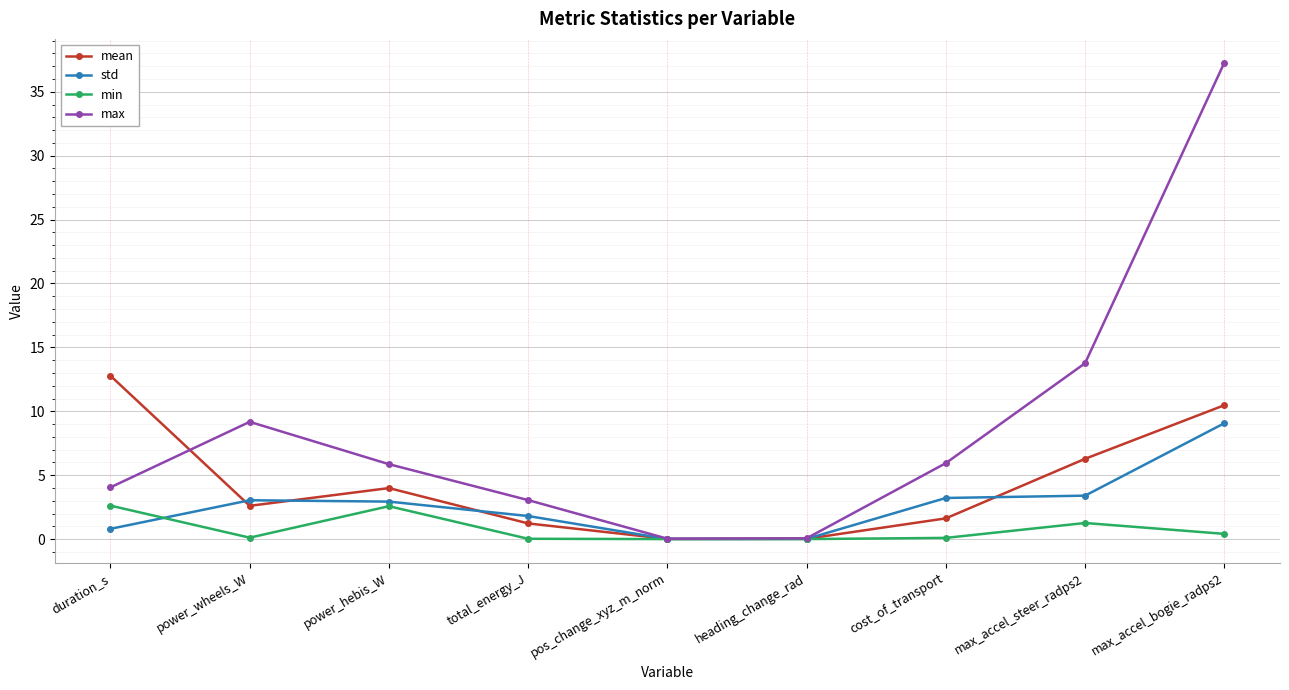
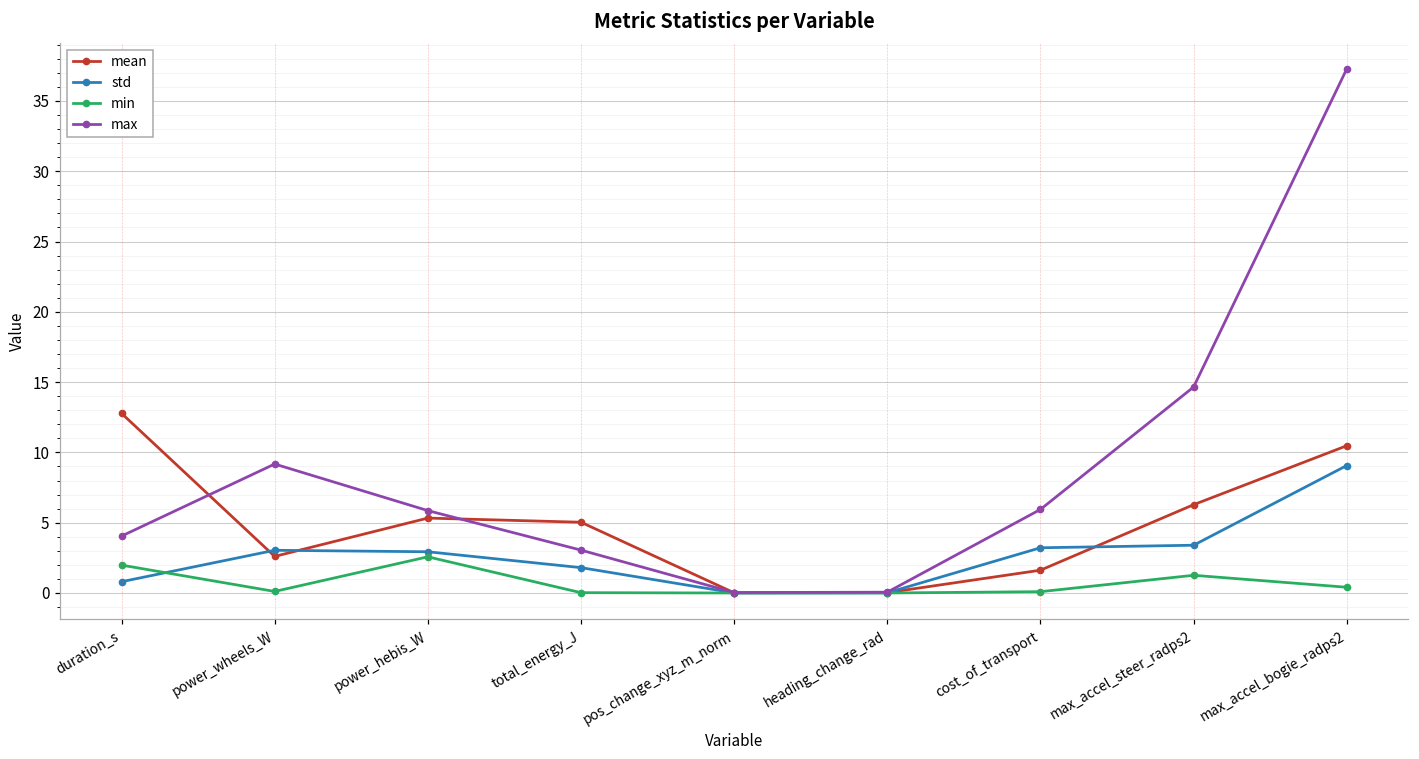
  {
    "mean": {
      "duration_s": 12.8,
      "power_wheels_W": 2.6,
-     "power_hebis_W": 4.0,
-     "total_energy_J": 1.2,
+     "power_hebis_W": 5.3,
+     "total_energy_J": 5.0,
      "cost_of_transport": 1.6,
      "max_accel_steer_radps2": 6.3,
      "max_accel_bogie_radps2": 10.5
    },
    "std": {
      "duration_s": 0.8,
      "power_wheels_W": 3.0,
      "power_hebis_W": 2.9,
      "total_energy_J": 1.8,
      "cost_of_transport": 3.2,
      "max_accel_steer_radps2": 3.4,
      "max_accel_bogie_radps2": 9.1
    },
    "min": {
-     "duration_s": 2.6,
+     "duration_s": 2.0,
      "power_wheels_W": 0.1,
      "power_hebis_W": 2.6,
      "total_energy_J": 0.0,
      "cost_of_transport": 0.1,
      "max_accel_steer_radps2": 1.3,
      "max_accel_bogie_radps2": 0.4
    },
    "max": {
      "duration_s": 4.0,
      "power_wheels_W": 9.2,
      "power_hebis_W": 5.9,
      "total_energy_J": 3.1,
      "cost_of_transport": 5.9,
-     "max_accel_steer_radps2": 13.8,
+     "max_accel_steer_radps2": 14.7,
      "max_accel_bogie_radps2": 37.3
    }
  }
